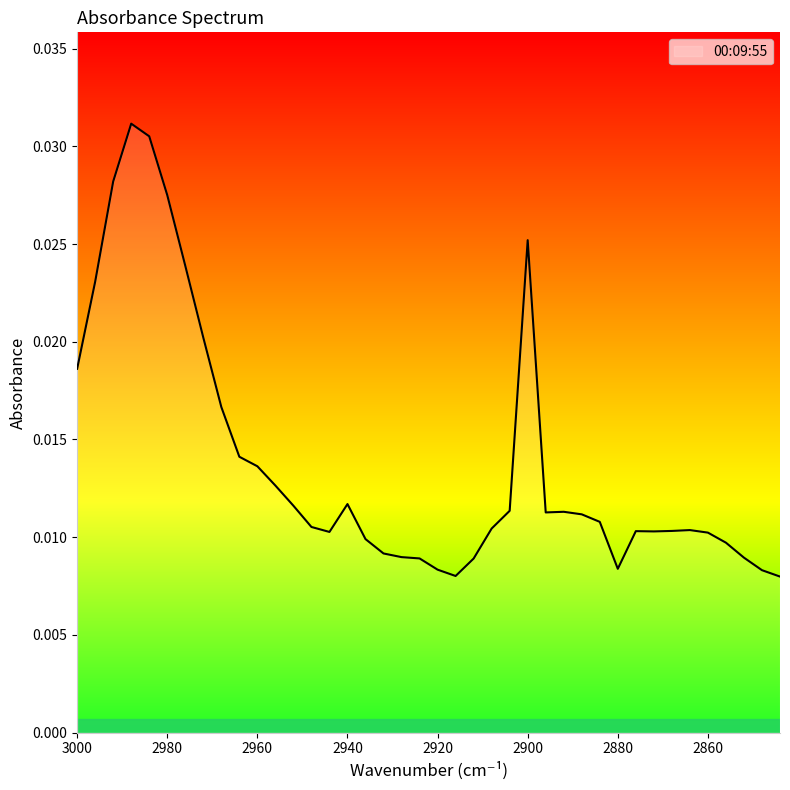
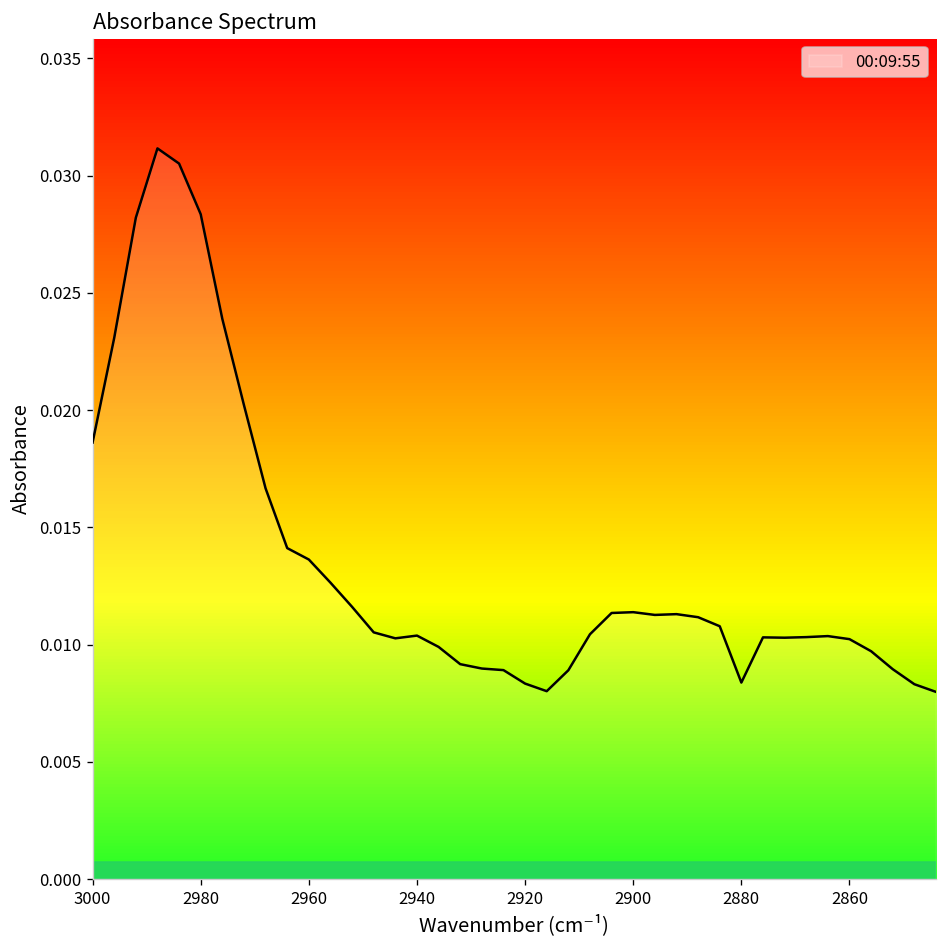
  {
    "3000": 0.0186,
-   "2980": 0.0275,
+   "2980": 0.0284,
    "2960": 0.0136,
-   "2940": 0.0117,
+   "2940": 0.0104,
    "2920": 0.0083,
-   "2900": 0.0252,
+   "2900": 0.0114,
    "2880": 0.0084,
    "2860": 0.0102
  }
